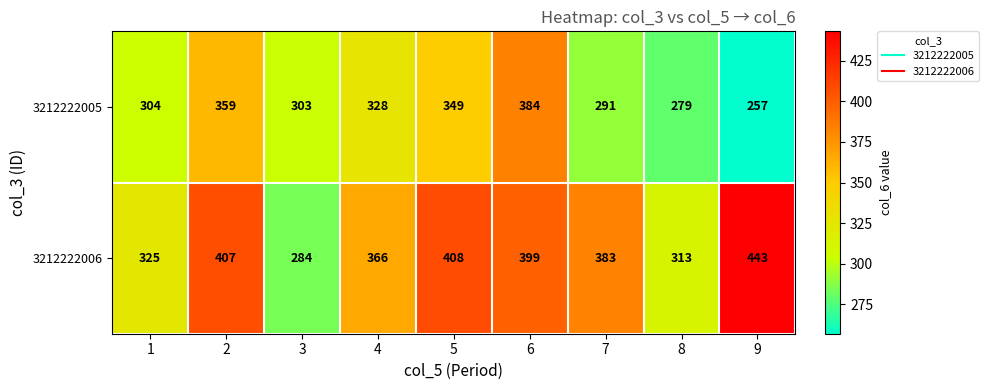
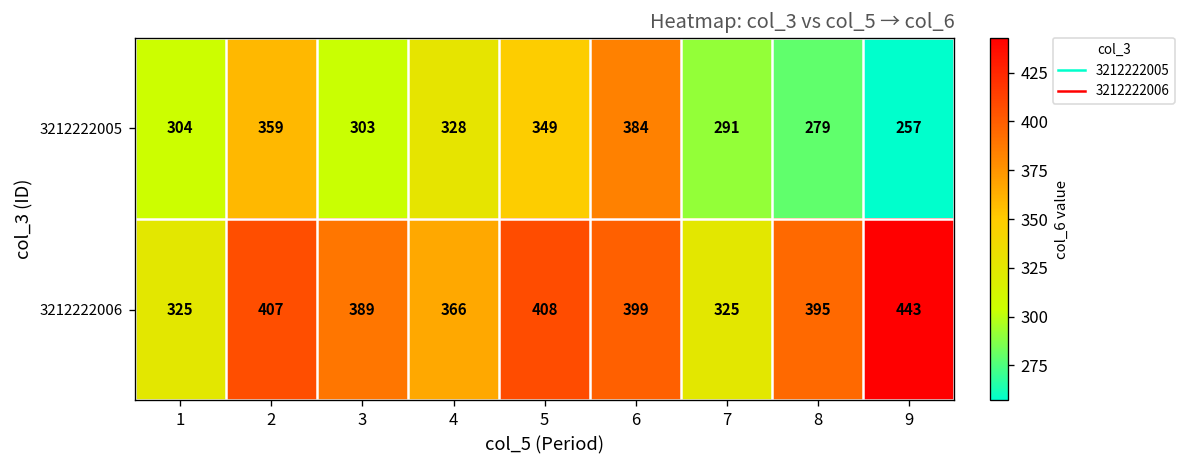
  {
    "3212222005": {
      "1": 304,
      "2": 359,
      "3": 303,
      "4": 328,
      "5": 349,
      "6": 384,
      "7": 291,
      "8": 279,
      "9": 257
    },
    "3212222006": {
      "1": 325,
      "2": 407,
-     "3": 284,
+     "3": 389,
      "4": 366,
      "5": 408,
      "6": 399,
-     "7": 383,
-     "8": 313,
+     "7": 325,
+     "8": 395,
      "9": 443
    }
  }
